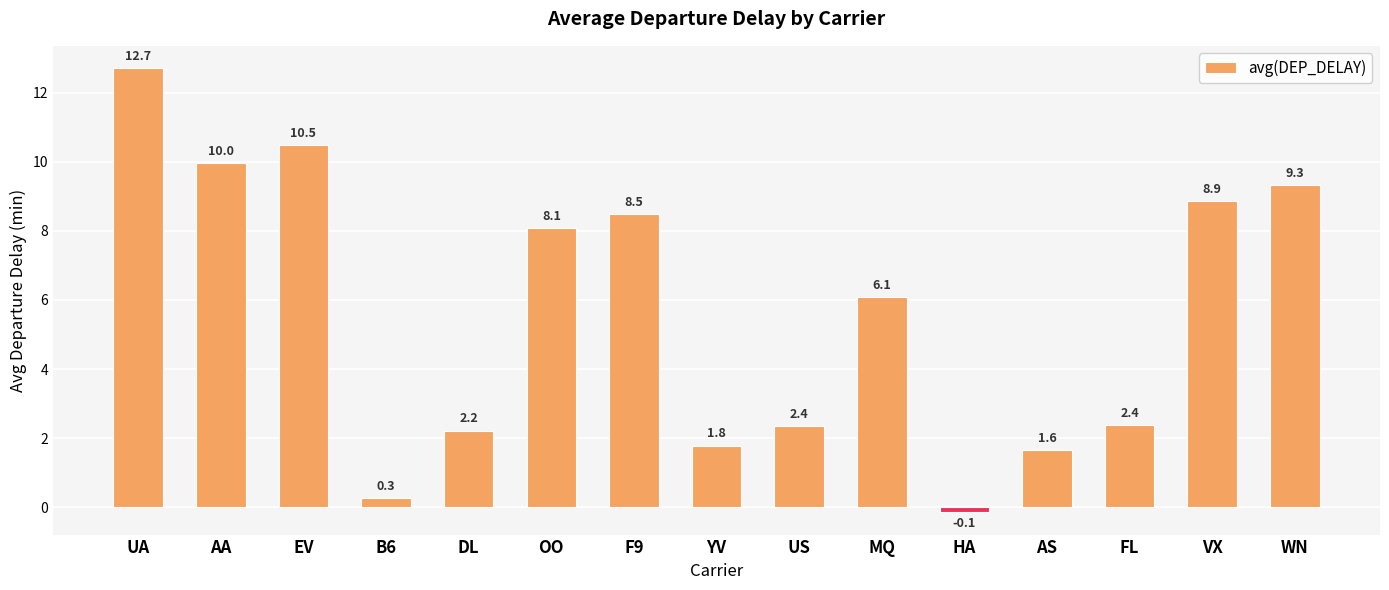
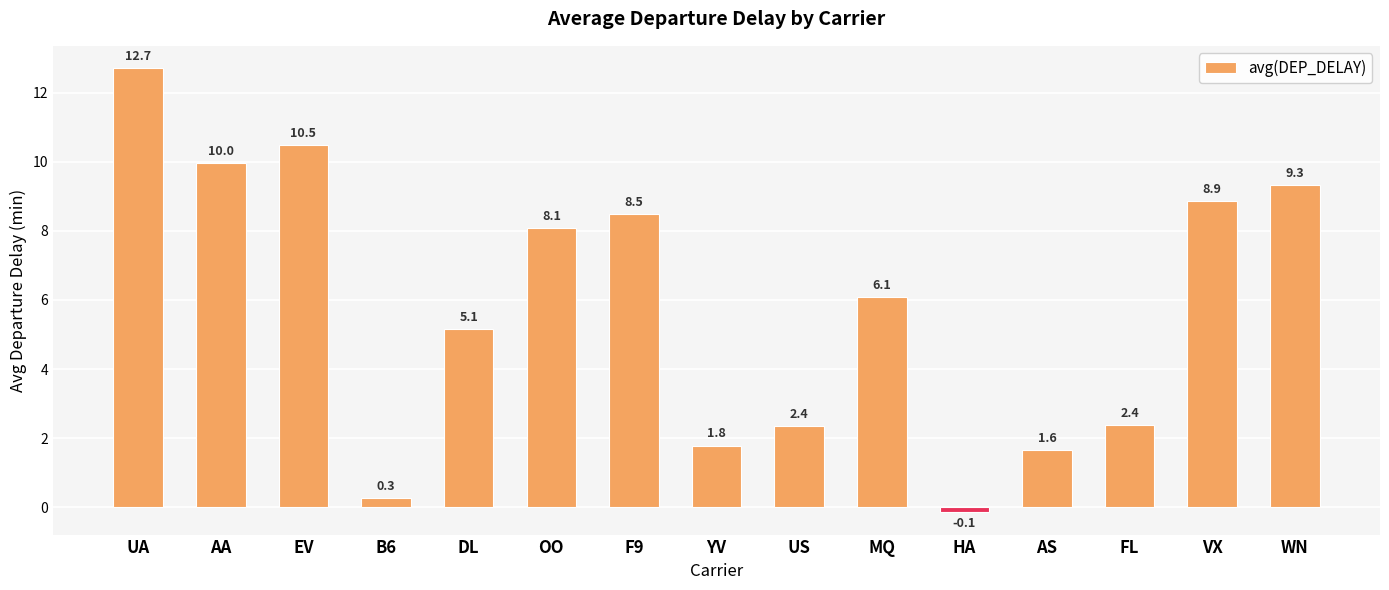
  {
    "UA": 12.7,
    "AA": 10.0,
    "EV": 10.5,
    "B6": 0.3,
-   "DL": 2.2,
+   "DL": 5.1,
    "OO": 8.1,
    "F9": 8.5,
    "YV": 1.8,
    "US": 2.4,
    "MQ": 6.1,
    "HA": -0.1,
    "AS": 1.6,
    "FL": 2.4,
    "VX": 8.9,
    "WN": 9.3
  }
